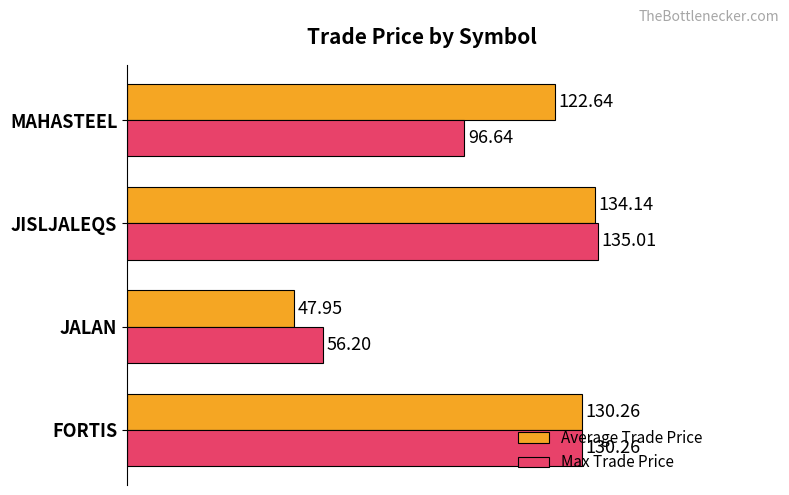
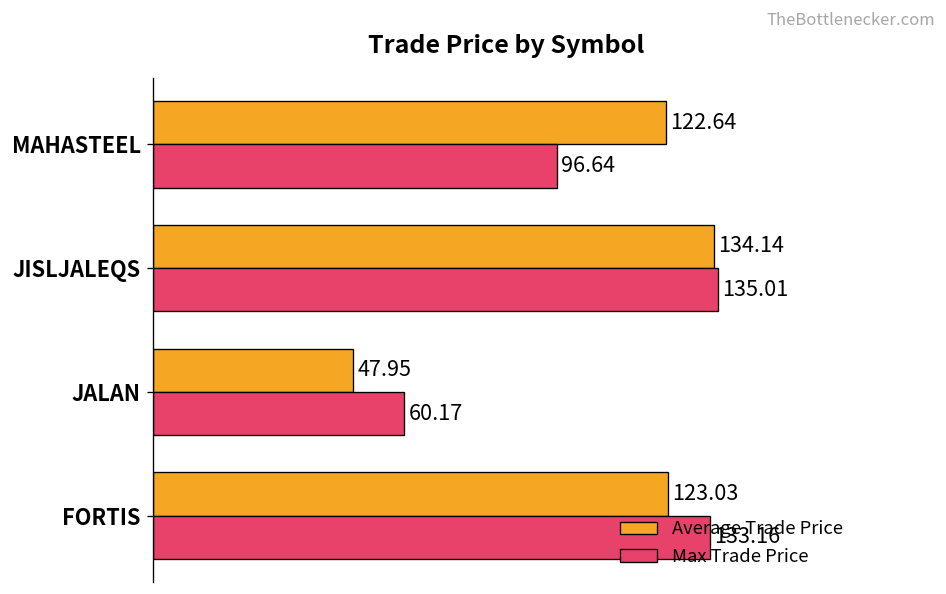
  {
    "Average Trade Price": {
      "MAHASTEEL": 122.64,
      "JISLJALEQS": 134.14,
      "JALAN": 47.95,
-     "FORTIS": 130.26
+     "FORTIS": 123.03
    },
    "Max Trade Price": {
      "MAHASTEEL": 96.64,
      "JISLJALEQS": 135.01,
-     "JALAN": 56.20,
-     "FORTIS": 130.26
+     "JALAN": 60.17,
+     "FORTIS": 133.16
    }
  }
